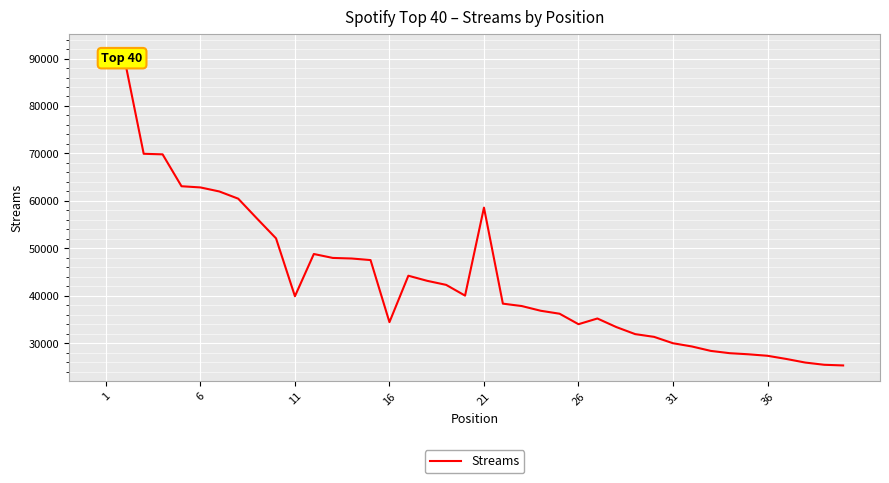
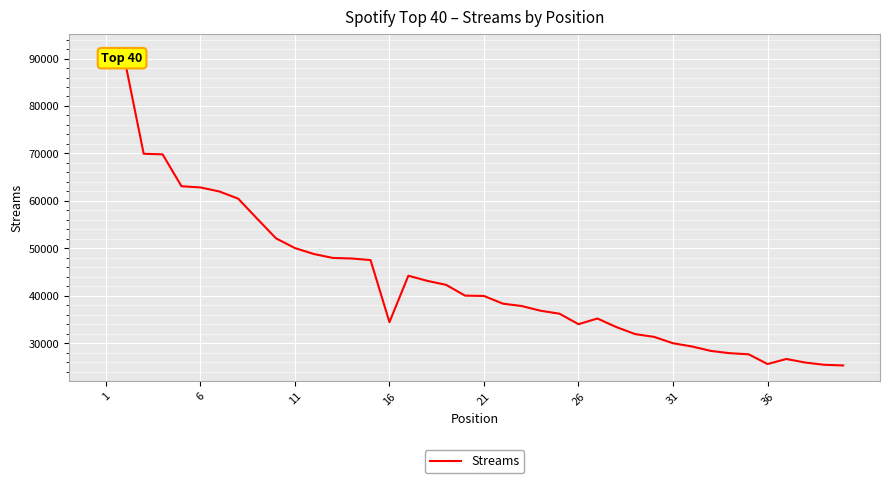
  {
    "6": 63000,
-   "11": 40000,
+   "11": 50000,
    "16": 34000,
-   "21": 59000,
+   "21": 40000,
    "26": 34000,
    "31": 30000,
-   "36": 27000
+   "36": 26000
  }
